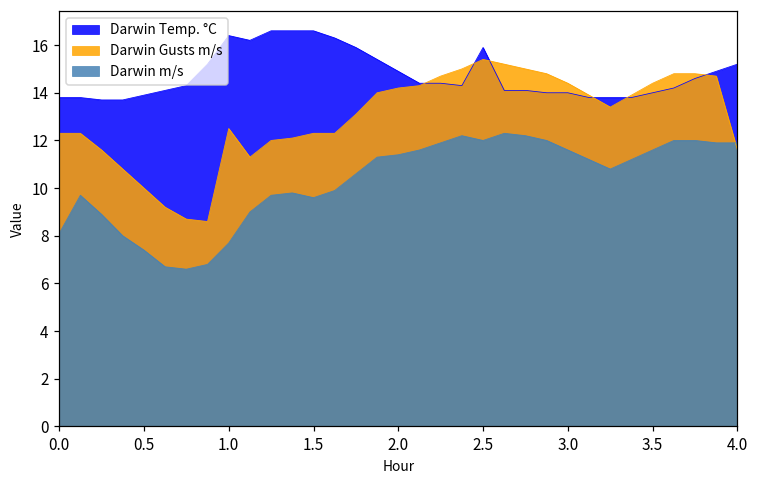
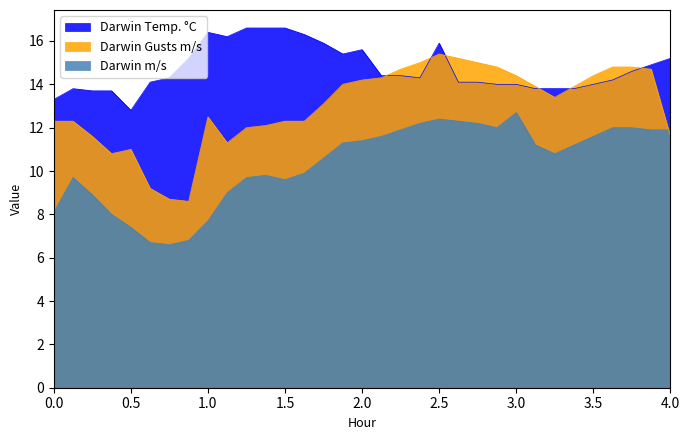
  {
    "Darwin Temp. °C": {
-     "0.0": 13.8,
-     "0.5": 13.9,
+     "0.0": 13.3,
+     "0.5": 12.8,
      "1.0": 16.4,
      "1.5": 16.6,
-     "2.0": 14.9,
+     "2.0": 15.6,
      "2.5": 15.9,
      "3.0": 14.0,
      "3.5": 14.0,
      "4.0": 15.2
    },
    "Darwin Gusts m/s": {
      "0.0": 12.3,
-     "0.5": 10,
+     "0.5": 11,
      "1.0": 12.5,
      "1.5": 12.3,
      "2.0": 14.2,
      "2.5": 15.4,
      "3.0": 14.4,
      "3.5": 14.4,
      "4.0": 11.6
    },
    "Darwin m/s": {
      "0.0": 8.1,
      "0.5": 7.4,
      "1.0": 7.7,
      "1.5": 9.6,
      "2.0": 11.4,
-     "2.5": 12.0,
-     "3.0": 11.6,
+     "2.5": 12.4,
+     "3.0": 12.7,
      "3.5": 11.6,
      "4.0": 11.9
    }
  }
